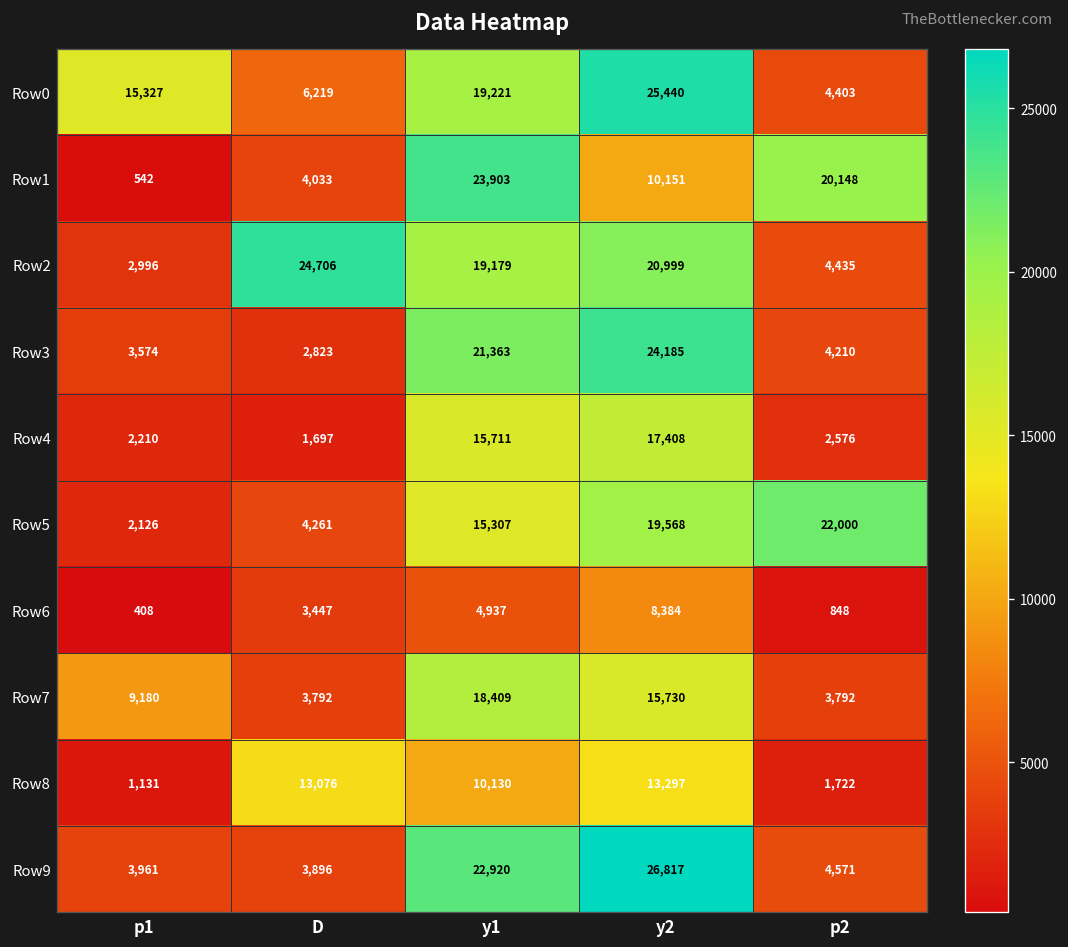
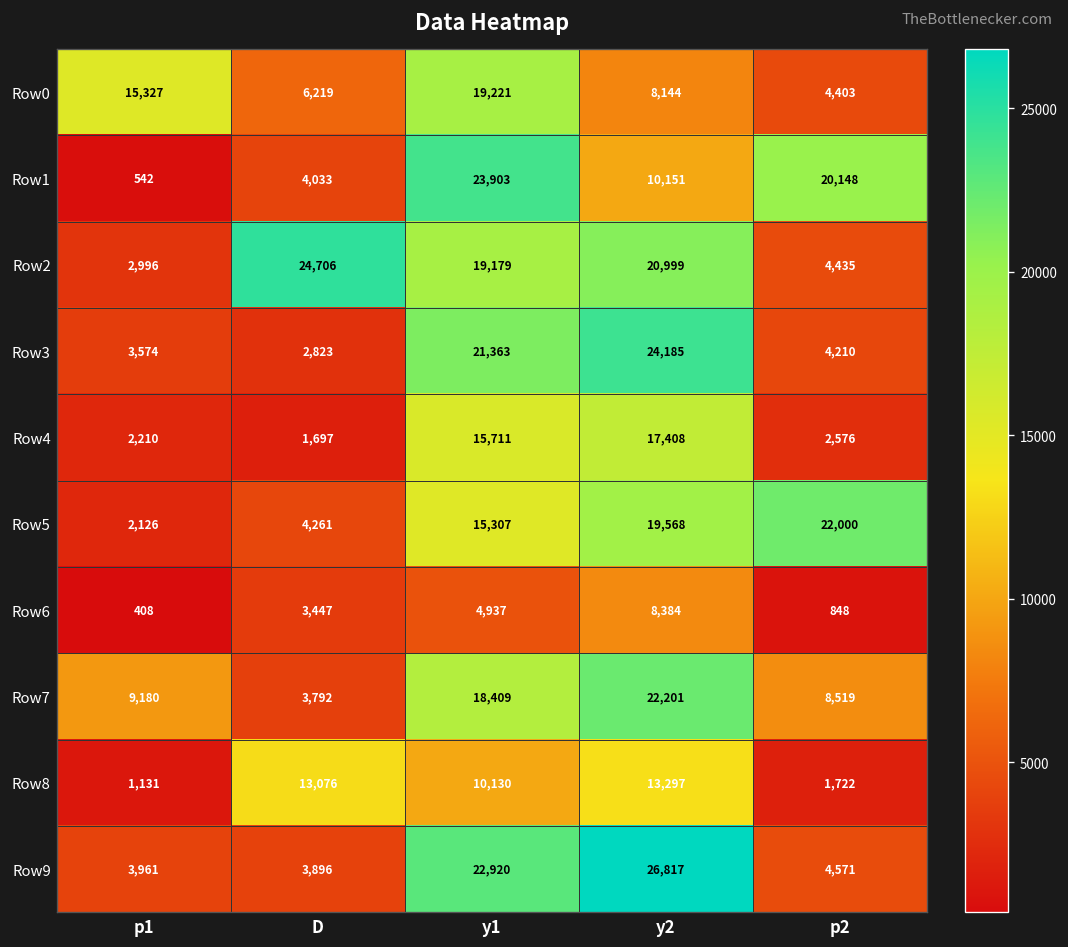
  {
    "Row0": {
      "p1": "15,327",
      "D": "6,219",
      "y1": "19,221",
-     "y2": "25,440",
+     "y2": "8,144",
      "p2": "4,403"
    },
    "Row1": {
      "p1": "542",
      "D": "4,033",
      "y1": "23,903",
      "y2": "10,151",
      "p2": "20,148"
    },
    "Row2": {
      "p1": "2,996",
      "D": "24,706",
      "y1": "19,179",
      "y2": "20,999",
      "p2": "4,435"
    },
    "Row3": {
      "p1": "3,574",
      "D": "2,823",
      "y1": "21,363",
      "y2": "24,185",
      "p2": "4,210"
    },
    "Row4": {
      "p1": "2,210",
      "D": "1,697",
      "y1": "15,711",
      "y2": "17,408",
      "p2": "2,576"
    },
    "Row5": {
      "p1": "2,126",
      "D": "4,261",
      "y1": "15,307",
      "y2": "19,568",
      "p2": "22,000"
    },
    "Row6": {
      "p1": "408",
      "D": "3,447",
      "y1": "4,937",
      "y2": "8,384",
      "p2": "848"
    },
    "Row7": {
      "p1": "9,180",
      "D": "3,792",
      "y1": "18,409",
-     "y2": "15,730",
-     "p2": "3,792"
+     "y2": "22,201",
+     "p2": "8,519"
    },
    "Row8": {
      "p1": "1,131",
      "D": "13,076",
      "y1": "10,130",
      "y2": "13,297",
      "p2": "1,722"
    },
    "Row9": {
      "p1": "3,961",
      "D": "3,896",
      "y1": "22,920",
      "y2": "26,817",
      "p2": "4,571"
    }
  }
